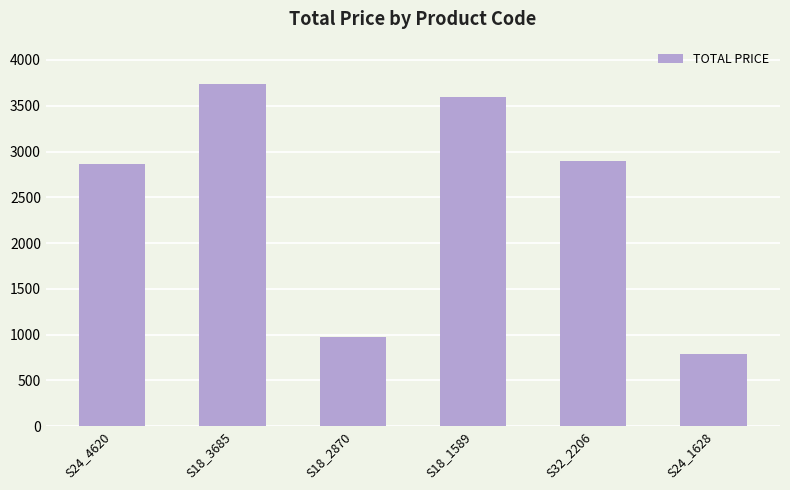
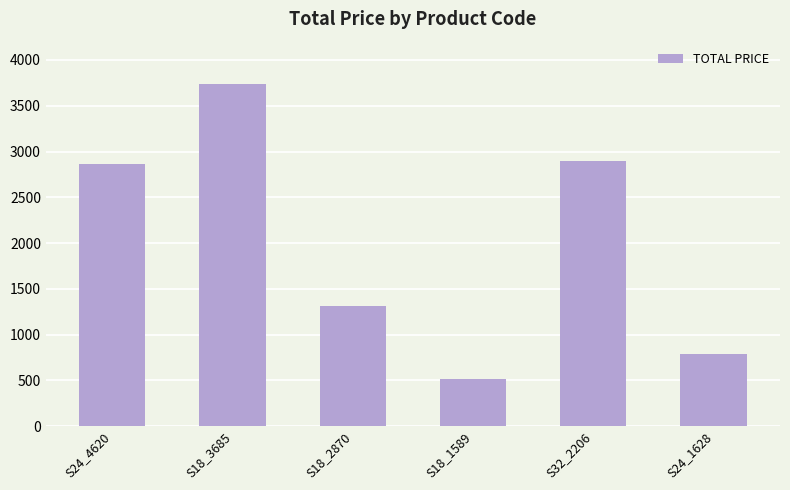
  {
    "S24_4620": 2900,
    "S18_3685": 3700,
-   "S18_2870": 1000,
-   "S18_1589": 3600,
+   "S18_2870": 1300,
+   "S18_1589": 500,
    "S32_2206": 2900,
    "S24_1628": 800
  }
